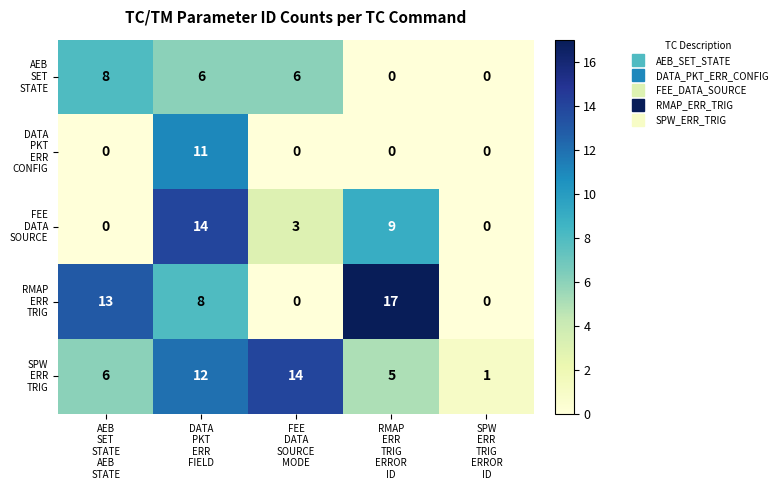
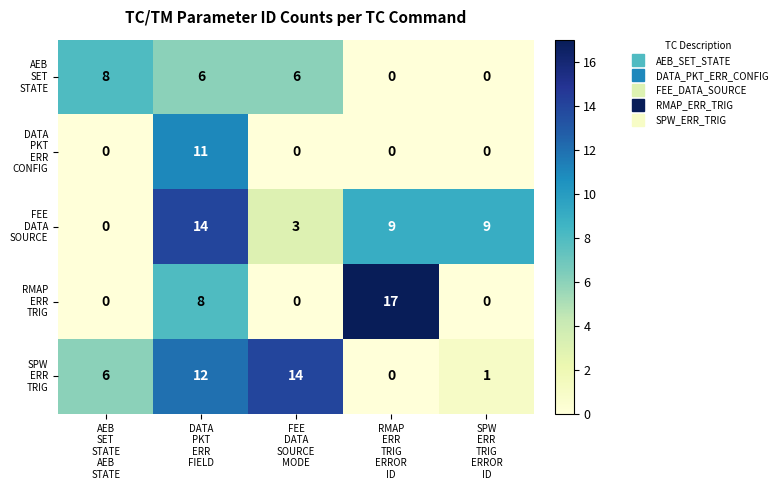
  {
    "AEB SET STATE": {
      "AEB SET STATE AEB STATE": 8,
      "DATA PKT ERR FIELD": 6,
      "FEE DATA SOURCE MODE": 6,
      "RMAP ERR TRIG ERROR ID": 0,
      "SPW ERR TRIG ERROR ID": 0
    },
    "DATA PKT ERR CONFIG": {
      "AEB SET STATE AEB STATE": 0,
      "DATA PKT ERR FIELD": 11,
      "FEE DATA SOURCE MODE": 0,
      "RMAP ERR TRIG ERROR ID": 0,
      "SPW ERR TRIG ERROR ID": 0
    },
    "FEE DATA SOURCE": {
      "AEB SET STATE AEB STATE": 0,
      "DATA PKT ERR FIELD": 14,
      "FEE DATA SOURCE MODE": 3,
      "RMAP ERR TRIG ERROR ID": 9,
-     "SPW ERR TRIG ERROR ID": 0
+     "SPW ERR TRIG ERROR ID": 9
    },
    "RMAP ERR TRIG": {
-     "AEB SET STATE AEB STATE": 13,
+     "AEB SET STATE AEB STATE": 0,
      "DATA PKT ERR FIELD": 8,
      "FEE DATA SOURCE MODE": 0,
      "RMAP ERR TRIG ERROR ID": 17,
      "SPW ERR TRIG ERROR ID": 0
    },
    "SPW ERR TRIG": {
      "AEB SET STATE AEB STATE": 6,
      "DATA PKT ERR FIELD": 12,
      "FEE DATA SOURCE MODE": 14,
-     "RMAP ERR TRIG ERROR ID": 5,
+     "RMAP ERR TRIG ERROR ID": 0,
      "SPW ERR TRIG ERROR ID": 1
    }
  }
